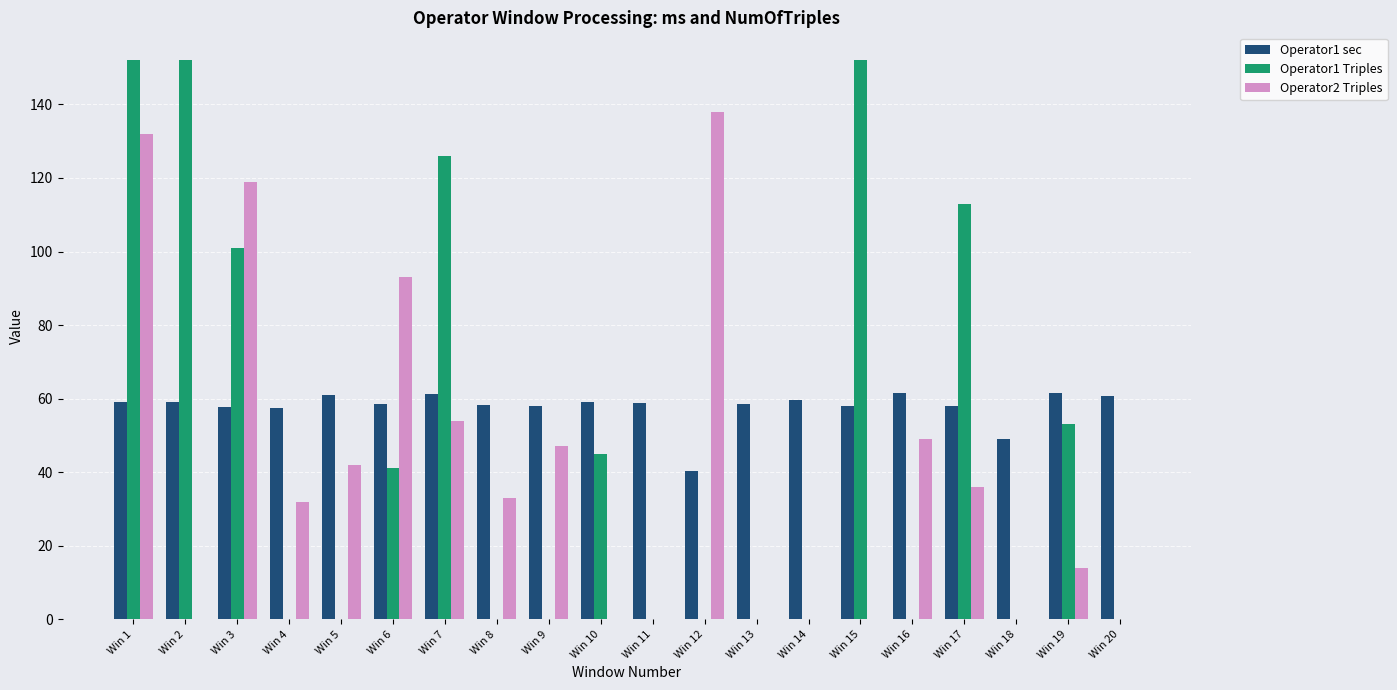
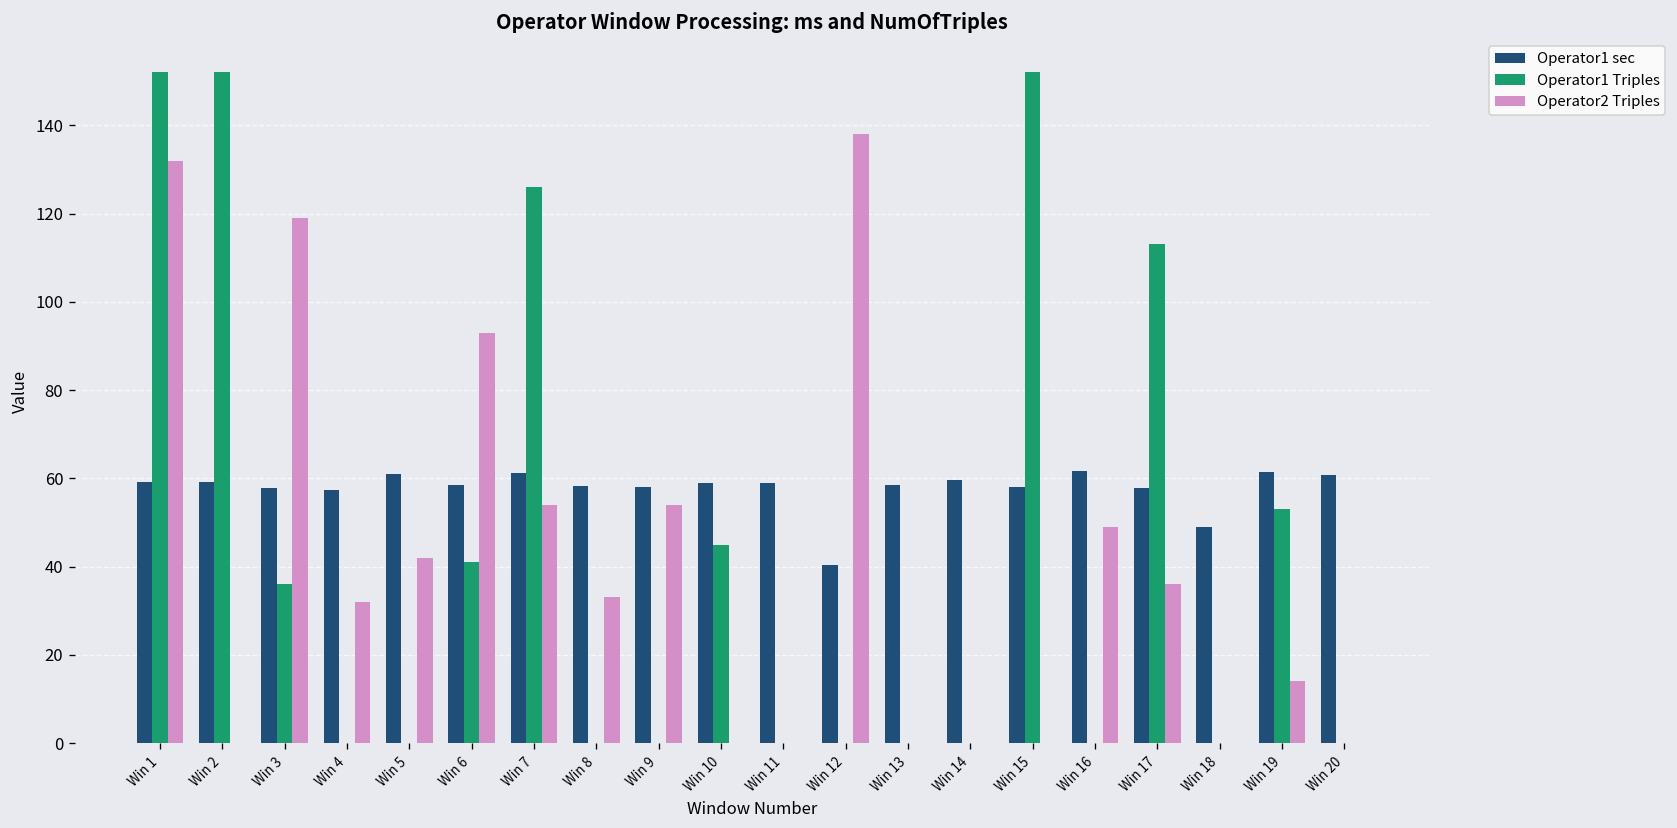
  {
    "Operator1 sec": {
      "Win 1": 59,
      "Win 2": 59,
      "Win 3": 58,
      "Win 4": 57,
      "Win 5": 61,
      "Win 6": 58,
      "Win 7": 61,
      "Win 8": 58,
      "Win 9": 58,
      "Win 10": 59,
      "Win 11": 59,
      "Win 12": 40,
      "Win 13": 58,
      "Win 14": 60,
      "Win 15": 58,
      "Win 16": 62,
      "Win 17": 58,
      "Win 18": 49,
      "Win 19": 61,
      "Win 20": 61
    },
    "Operator1 Triples": {
      "Win 1": 152,
      "Win 2": 152,
-     "Win 3": 101,
+     "Win 3": 36,
      "Win 4": 0,
      "Win 5": 0,
      "Win 6": 41,
      "Win 7": 126,
      "Win 8": 0,
      "Win 9": 0,
      "Win 10": 45,
      "Win 11": 0,
      "Win 12": 0,
      "Win 13": 0,
      "Win 14": 0,
      "Win 15": 152,
      "Win 16": 0,
      "Win 17": 113,
      "Win 18": 0,
      "Win 19": 53,
      "Win 20": 0
    },
    "Operator2 Triples": {
      "Win 1": 132,
      "Win 2": 0,
      "Win 3": 119,
      "Win 4": 32,
      "Win 5": 42,
      "Win 6": 93,
      "Win 7": 54,
      "Win 8": 33,
-     "Win 9": 47,
+     "Win 9": 54,
      "Win 10": 0,
      "Win 11": 0,
      "Win 12": 138,
      "Win 13": 0,
      "Win 14": 0,
      "Win 15": 0,
      "Win 16": 49,
      "Win 17": 36,
      "Win 18": 0,
      "Win 19": 14,
      "Win 20": 0
    }
  }
